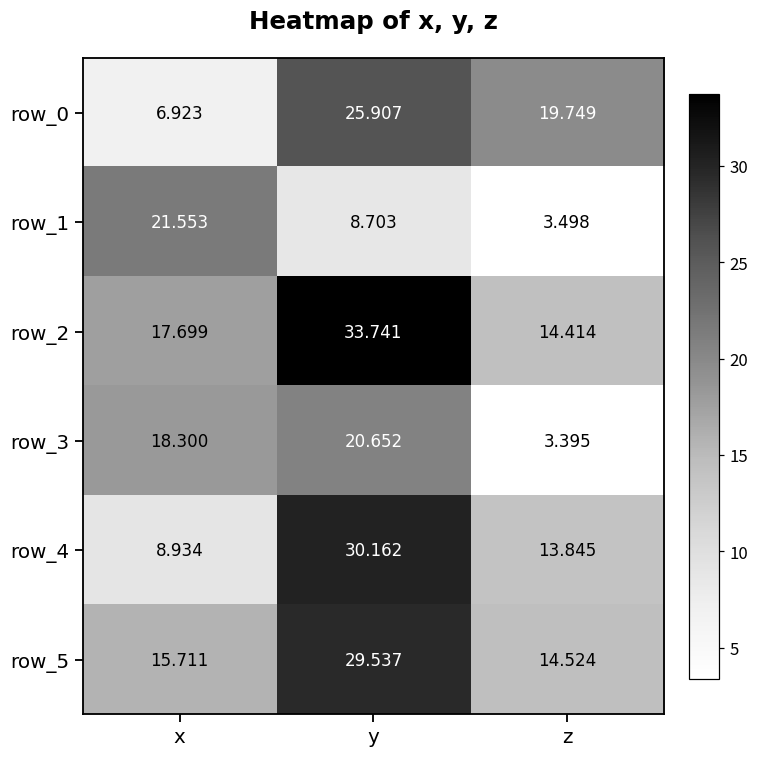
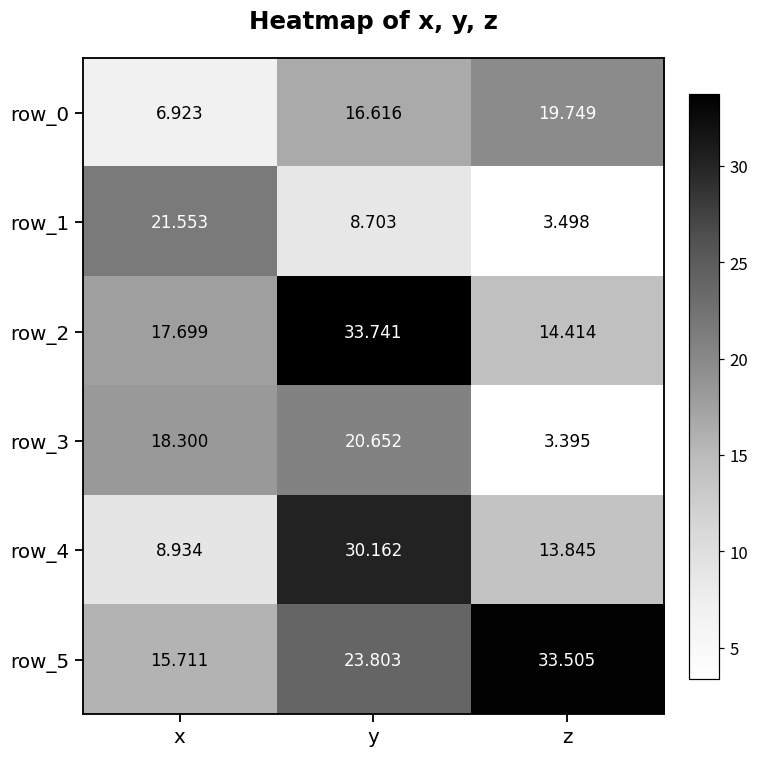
  {
    "row_0": {
      "x": 6.923,
-     "y": 25.907,
+     "y": 16.616,
      "z": 19.749
    },
    "row_1": {
      "x": 21.553,
      "y": 8.703,
      "z": 3.498
    },
    "row_2": {
      "x": 17.699,
      "y": 33.741,
      "z": 14.414
    },
    "row_3": {
      "x": 18.300,
      "y": 20.652,
      "z": 3.395
    },
    "row_4": {
      "x": 8.934,
      "y": 30.162,
      "z": 13.845
    },
    "row_5": {
      "x": 15.711,
-     "y": 29.537,
-     "z": 14.524
+     "y": 23.803,
+     "z": 33.505
    }
  }
